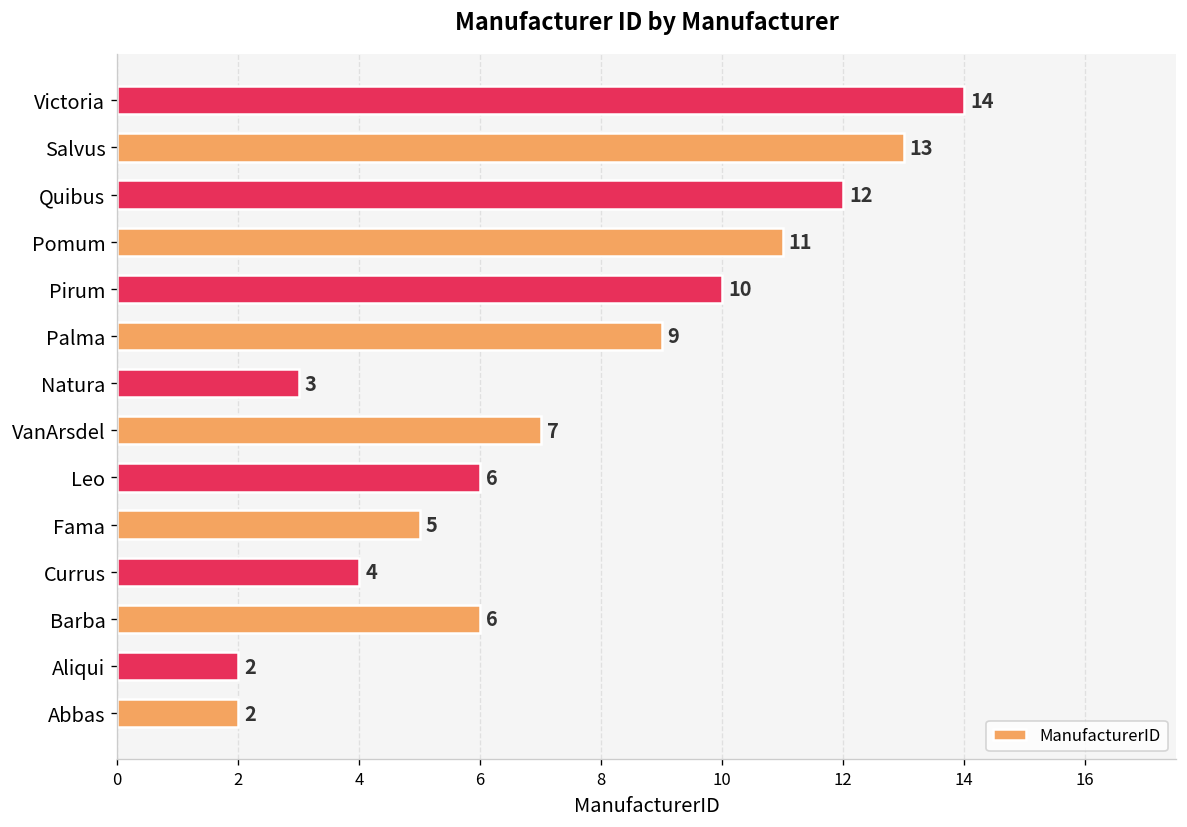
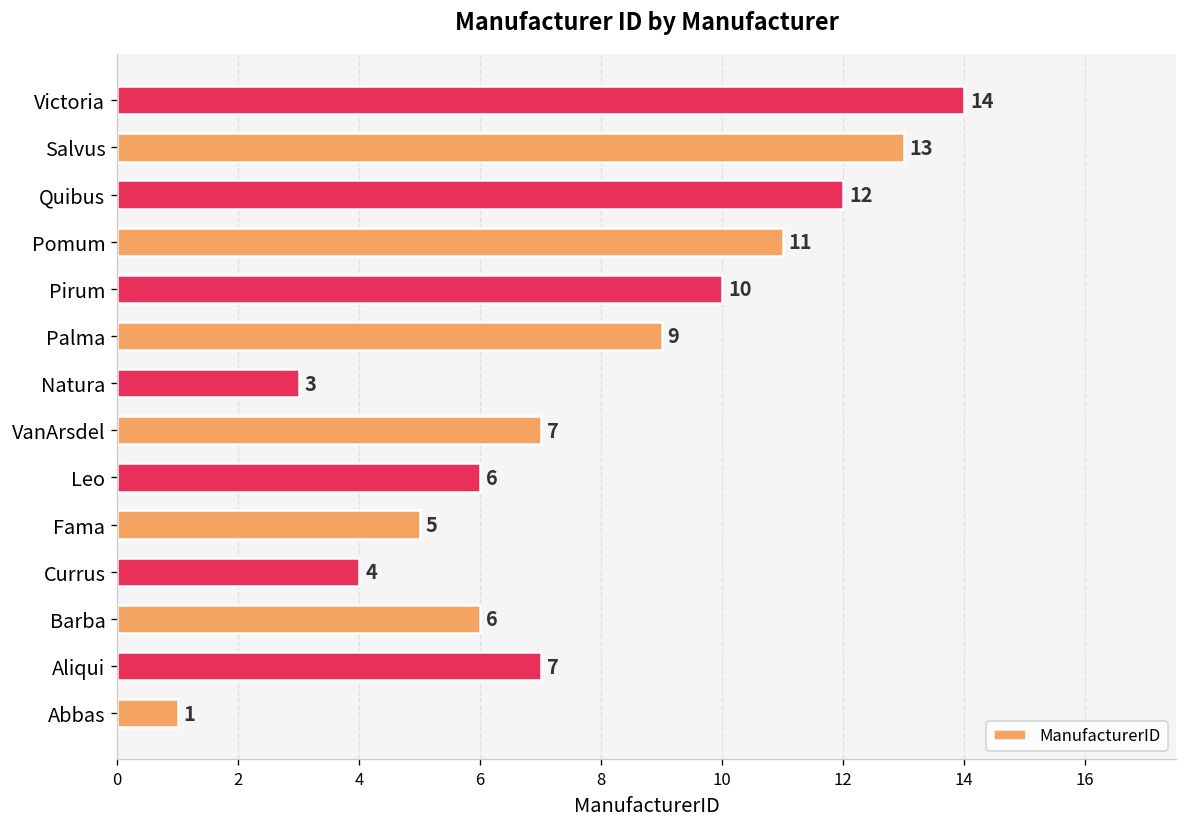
  {
    "Victoria": 14,
    "Salvus": 13,
    "Quibus": 12,
    "Pomum": 11,
    "Pirum": 10,
    "Palma": 9,
    "Natura": 3,
    "VanArsdel": 7,
    "Leo": 6,
    "Fama": 5,
    "Currus": 4,
    "Barba": 6,
-   "Aliqui": 2,
-   "Abbas": 2
+   "Aliqui": 7,
+   "Abbas": 1
  }
